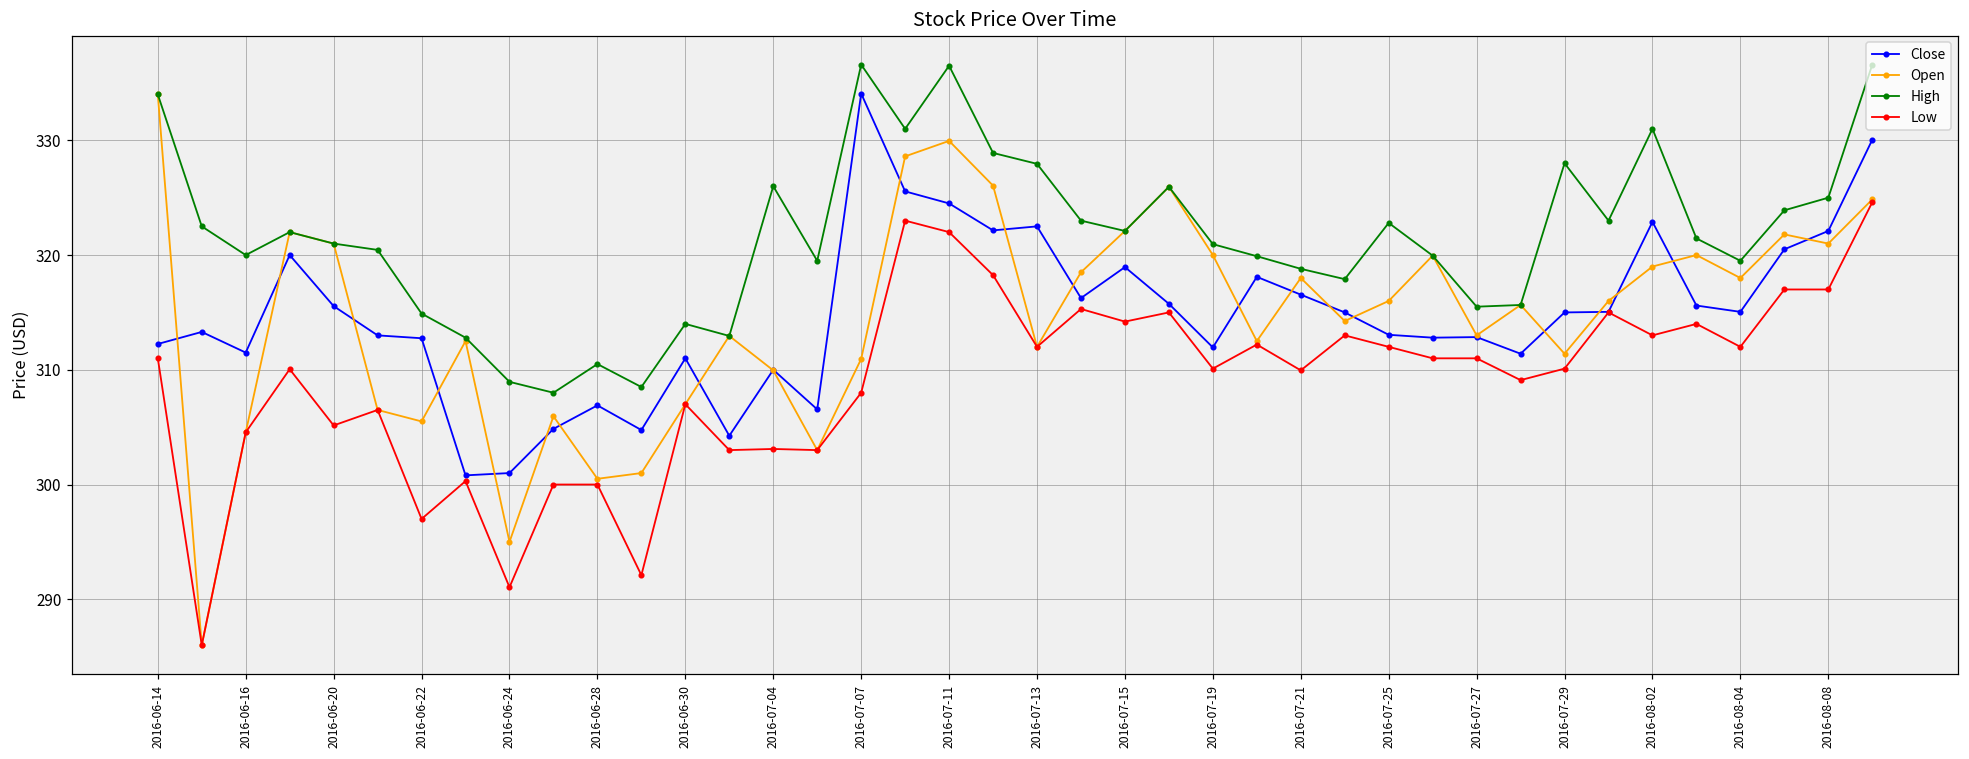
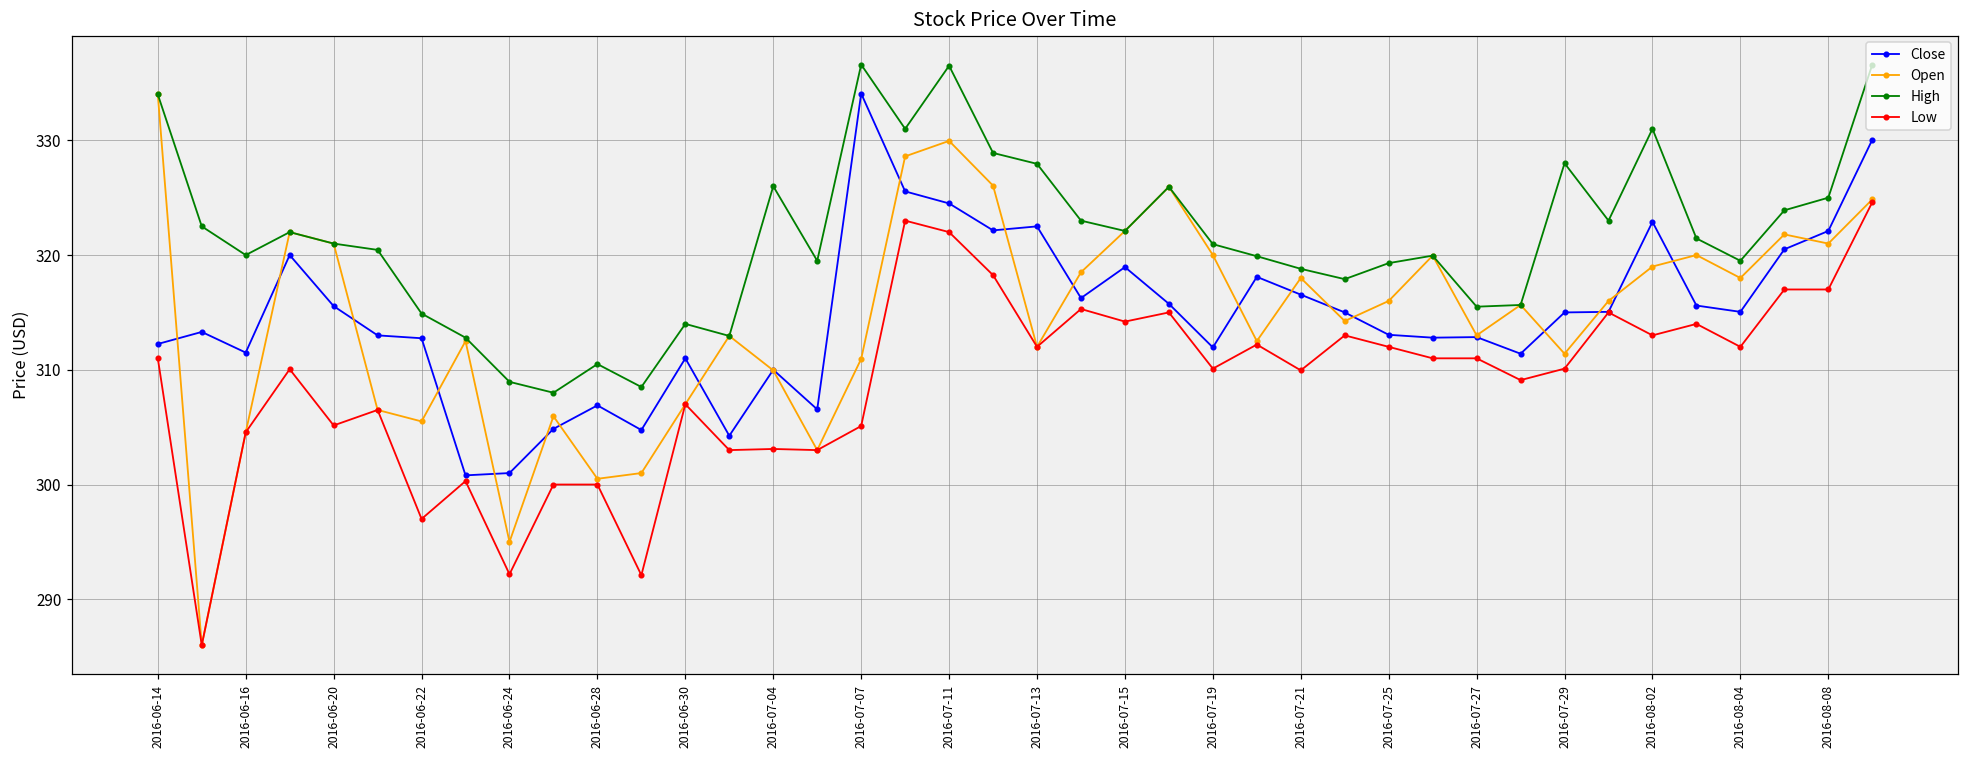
  {
    "Close": {
      "2016-06-14": 312.3,
      "2016-06-16": 311.5,
      "2016-06-20": 315.5,
      "2016-06-22": 312.8,
      "2016-06-24": 301.0,
      "2016-06-28": 306.9,
      "2016-06-30": 311.0,
      "2016-07-07": 334.1,
      "2016-07-11": 324.5,
      "2016-07-13": 322.5,
      "2016-07-15": 319.0,
      "2016-07-19": 312.0,
      "2016-07-21": 316.5,
      "2016-07-25": 313.0,
      "2016-07-29": 315.0,
      "2016-08-02": 322.9,
      "2016-08-04": 315.0,
      "2016-08-08": 322.1
    },
    "Open": {
      "2016-06-22": 305.5,
      "2016-06-24": 295.0,
      "2016-06-28": 300.5,
      "2016-07-07": 311.0,
      "2016-07-11": 330.0,
      "2016-07-19": 320.0,
      "2016-07-21": 318.0,
      "2016-07-25": 316.0,
      "2016-07-29": 311.4,
      "2016-08-02": 319.0,
      "2016-08-04": 318.0,
      "2016-08-08": 321.0
    },
    "High": {
      "2016-06-16": 320.0,
      "2016-06-22": 314.9,
      "2016-06-24": 309.0,
      "2016-06-28": 310.5,
      "2016-06-30": 314.0,
      "2016-07-04": 326.0,
      "2016-07-07": 336.6,
      "2016-07-11": 336.5,
      "2016-07-13": 328.0,
      "2016-07-19": 321.0,
      "2016-07-21": 318.8,
-     "2016-07-25": 322.8,
+     "2016-07-25": 319.3,
      "2016-07-27": 315.5,
      "2016-07-29": 328.0,
      "2016-08-02": 331.0,
      "2016-08-04": 319.5,
      "2016-08-08": 325.0
    },
    "Low": {
      "2016-06-14": 311.0,
      "2016-06-20": 305.1,
      "2016-06-22": 297.0,
-     "2016-06-24": 291.0,
+     "2016-06-24": 292.2,
      "2016-06-28": 300.0,
      "2016-07-04": 303.1,
-     "2016-07-07": 308.0,
+     "2016-07-07": 305.1,
      "2016-07-11": 322.0,
      "2016-07-15": 314.2,
      "2016-07-19": 310.1,
      "2016-07-21": 310.0,
      "2016-07-25": 312.0,
      "2016-07-27": 311.0,
      "2016-07-29": 310.1,
      "2016-08-02": 313.0,
      "2016-08-04": 312.0,
      "2016-08-08": 317.0
    }
  }
